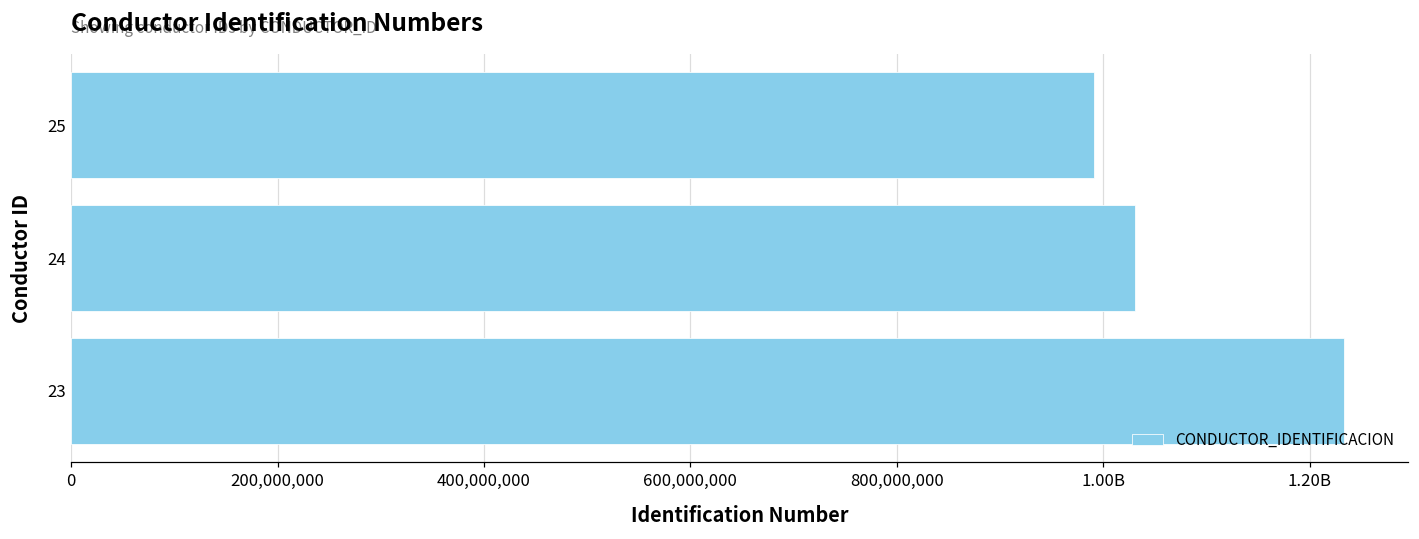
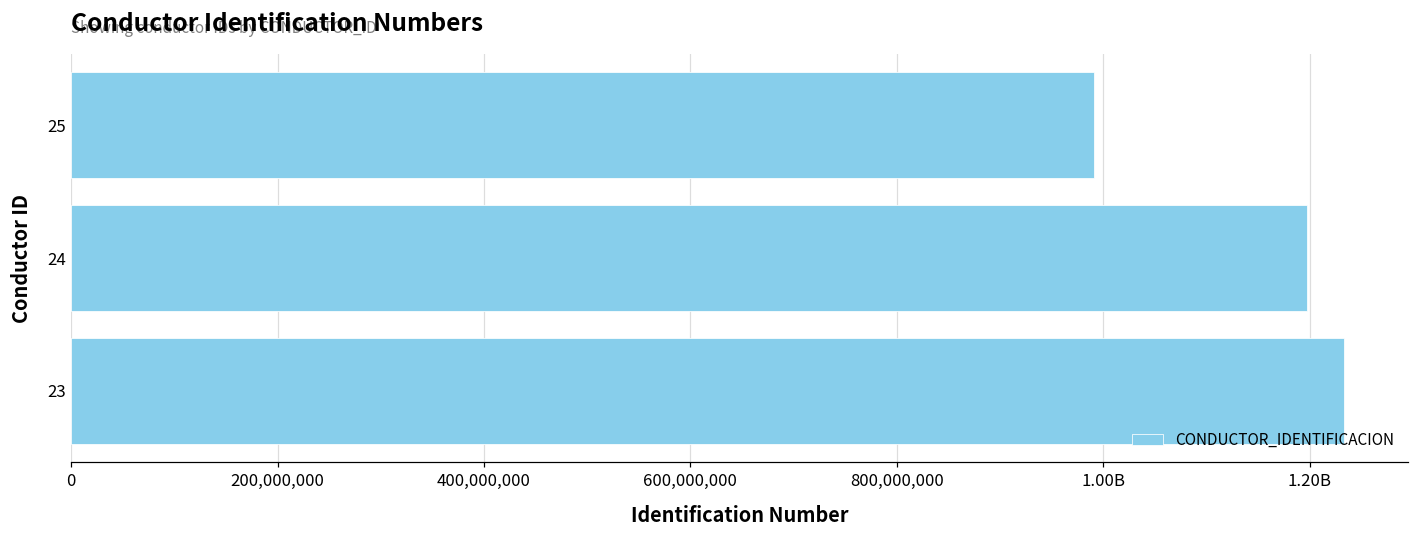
  {
    "25": "990,000,000",
-   "24": "1,030,000,000",
+   "24": "1,200,000,000",
    "23": "1,230,000,000"
  }
